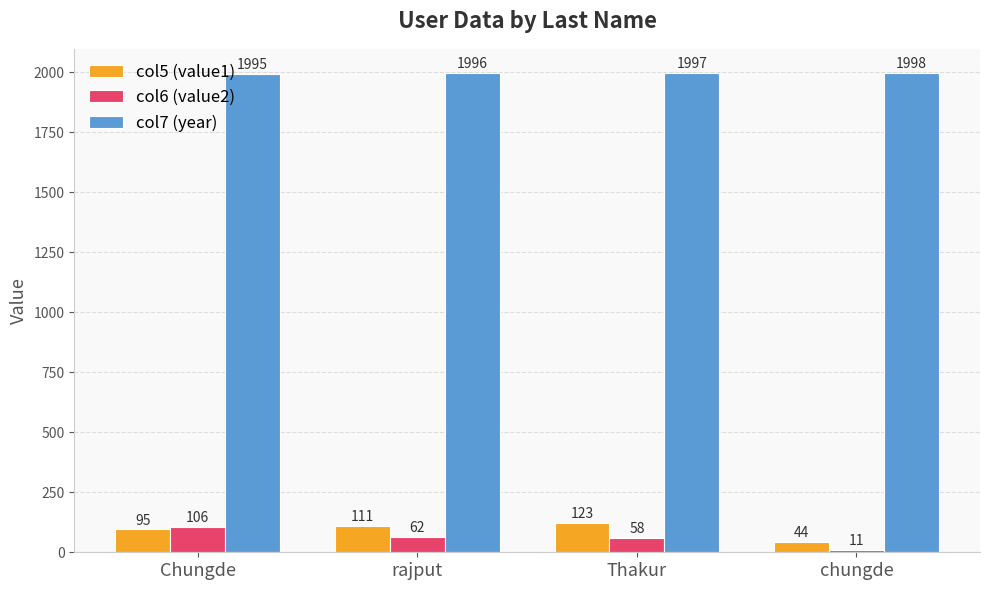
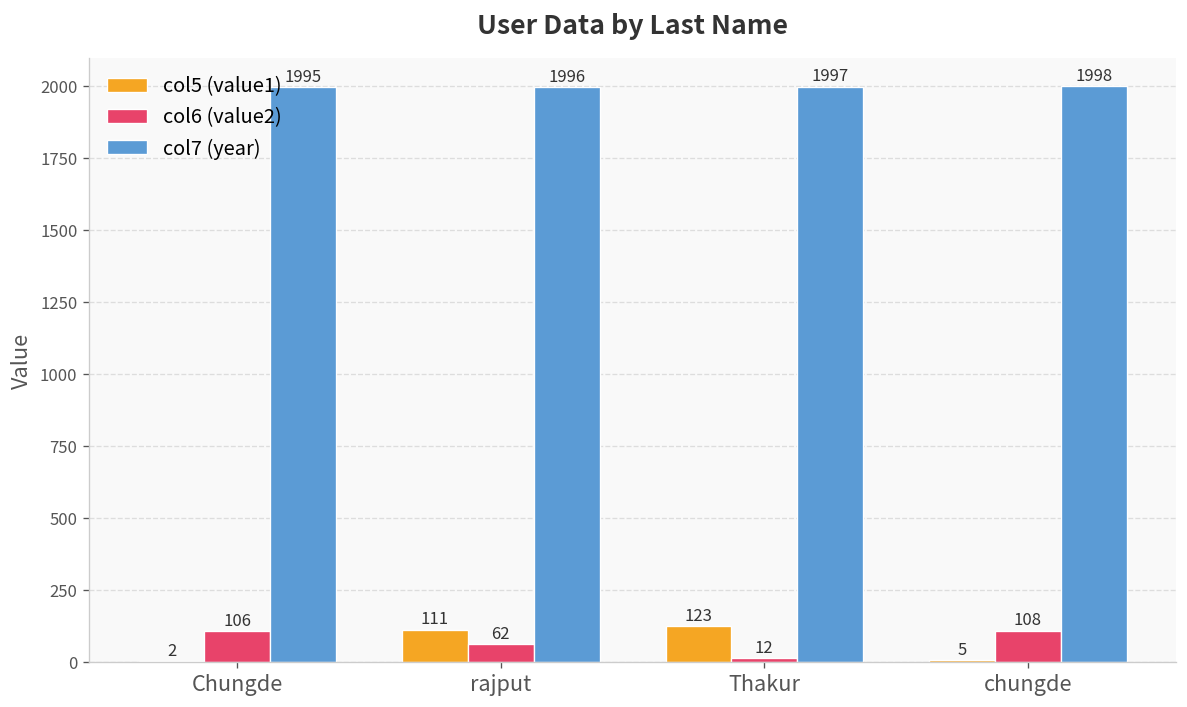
  {
    "col5 (value1)": {
-     "Chungde": 95,
+     "Chungde": 2,
      "rajput": 111,
      "Thakur": 123,
-     "chungde": 44
+     "chungde": 5
    },
    "col6 (value2)": {
      "Chungde": 106,
      "rajput": 62,
-     "Thakur": 58,
-     "chungde": 11
+     "Thakur": 12,
+     "chungde": 108
    },
    "col7 (year)": {
      "Chungde": 1995,
      "rajput": 1996,
      "Thakur": 1997,
      "chungde": 1998
    }
  }
